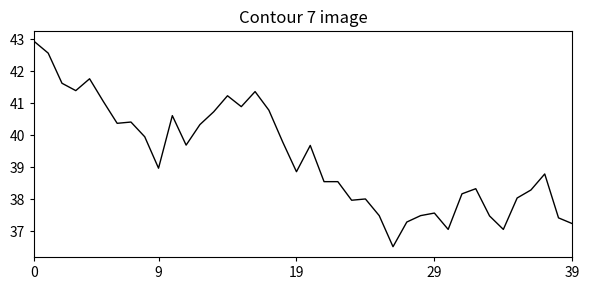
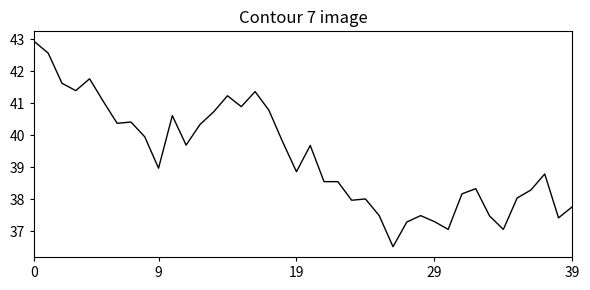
  {
    "0": 42.9,
    "9": 39.0,
    "19": 38.9,
-   "29": 37.6,
-   "39": 37.2
+   "29": 37.3,
+   "39": 37.8
  }
